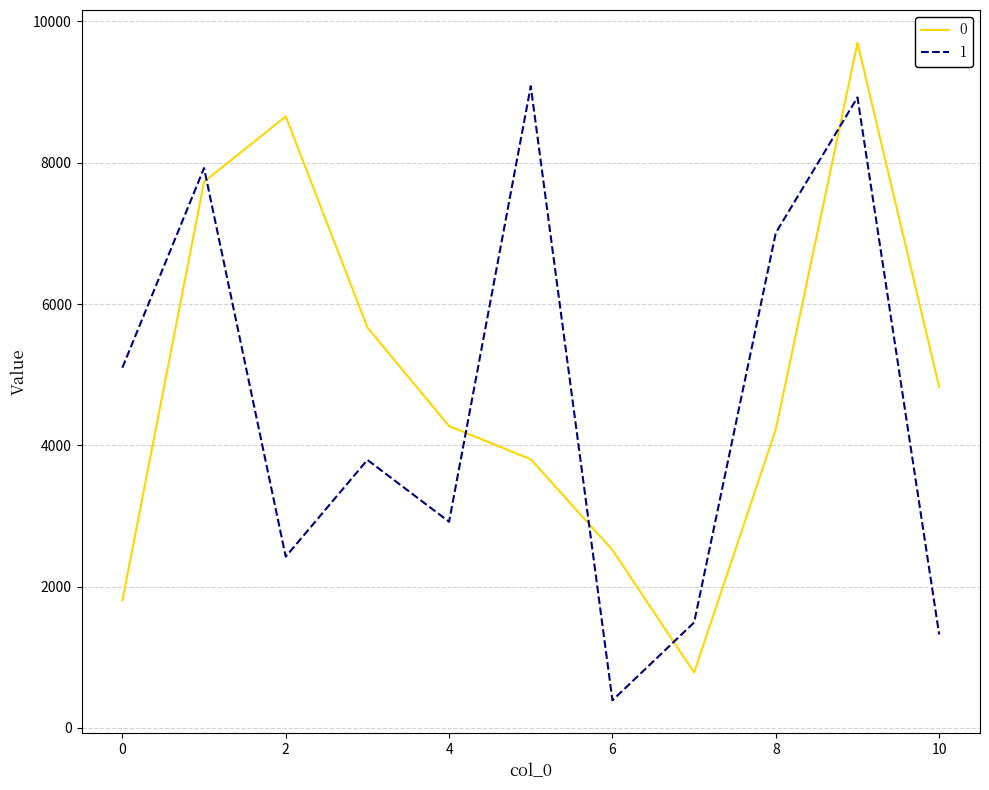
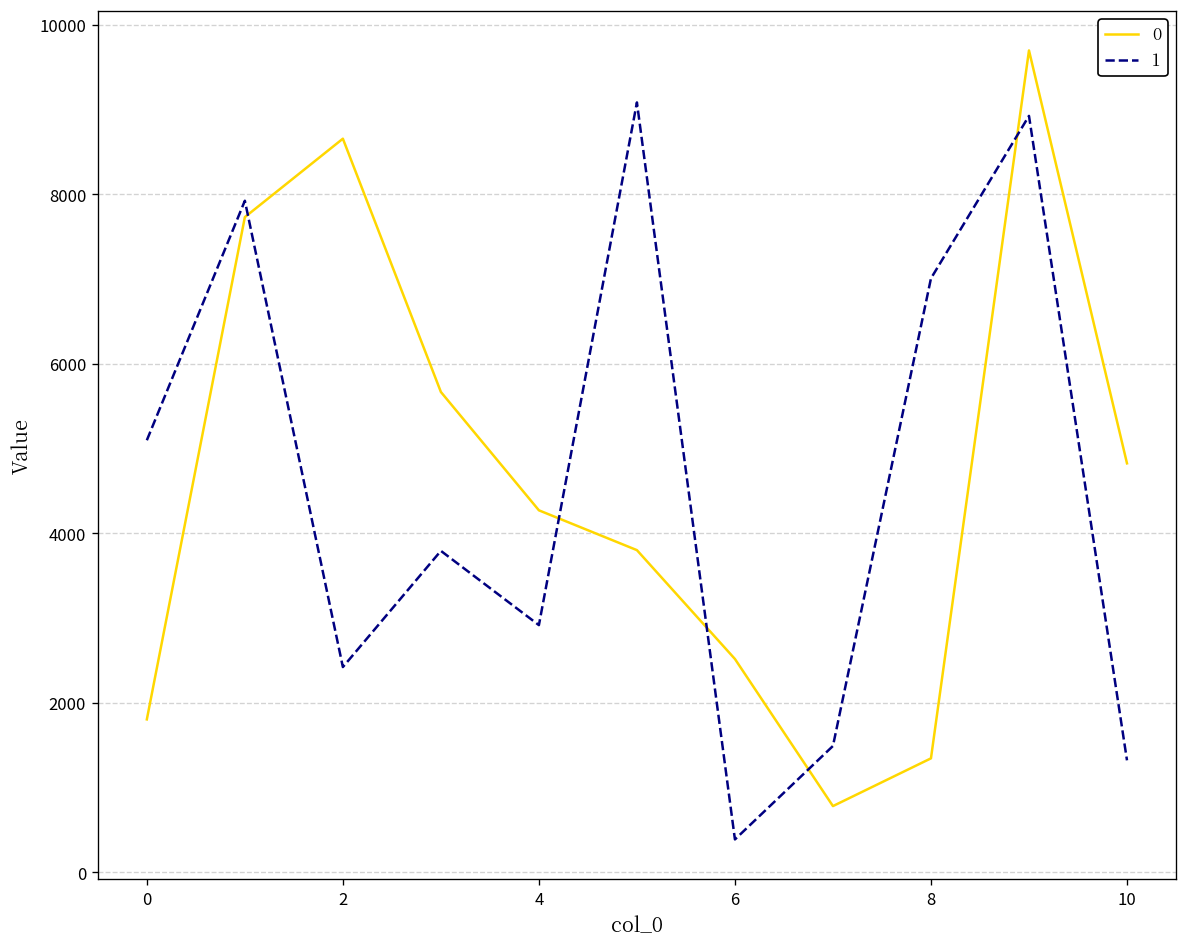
  {
    "0": {
      "0": 1800,
      "2": 8700,
      "4": 4300,
      "6": 2500,
-     "8": 4200,
+     "8": 1300,
      "10": 4800
    },
    "1": {
      "0": 5100,
      "2": 2400,
      "4": 2900,
      "6": 400,
      "8": 7000,
      "10": 1300
    }
  }
